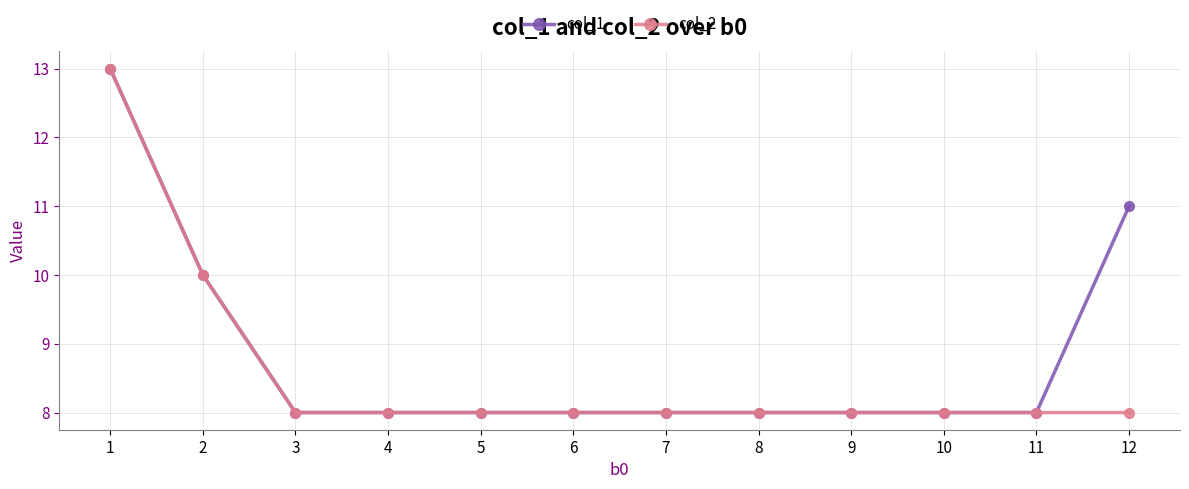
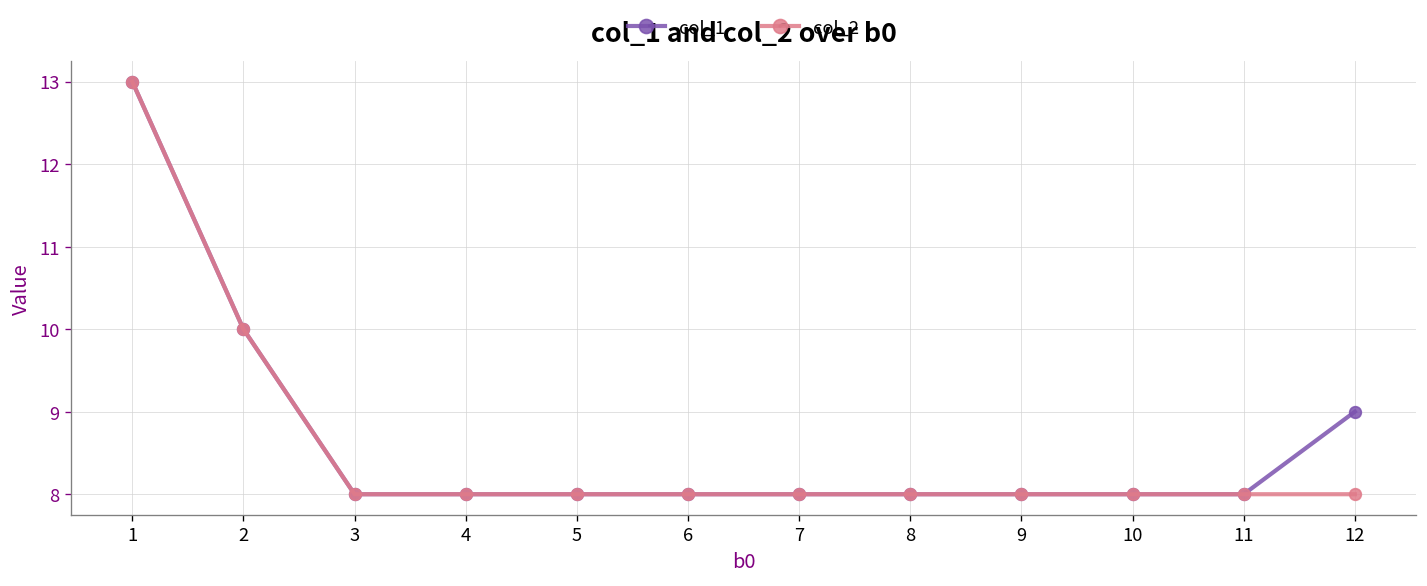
  {
    "col_1": {
-     "12": 11
+     "12": 9
    },
    "col_2": {
      "12": 8
    }
  }
